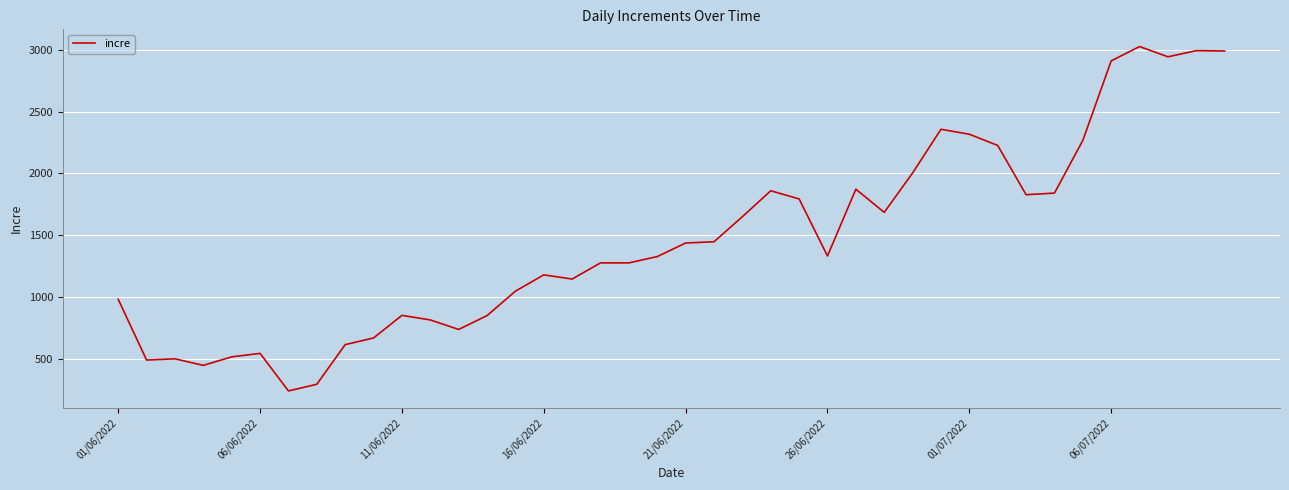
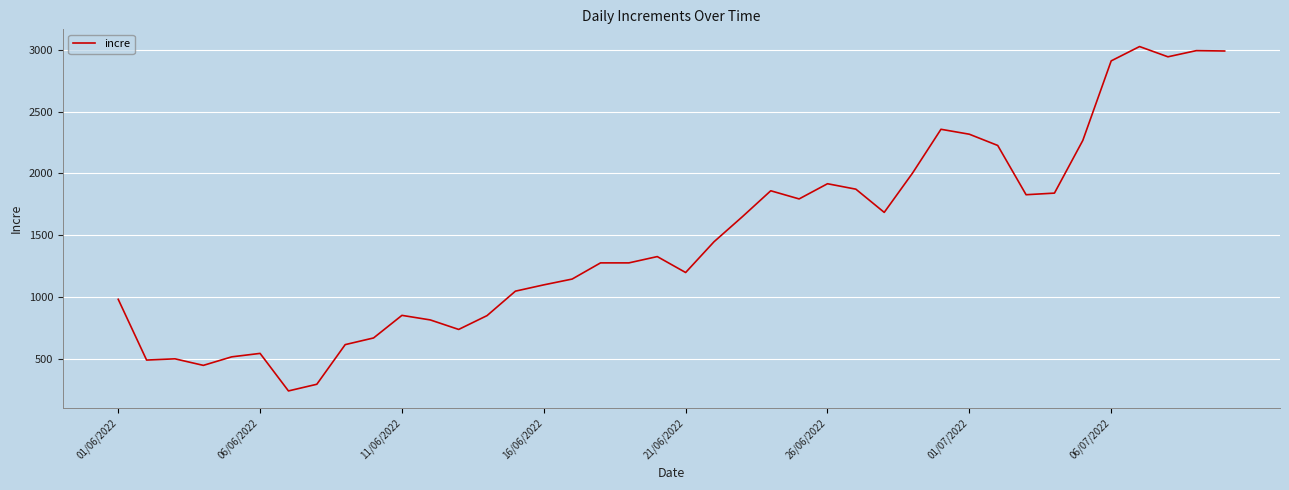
  {
    "01/06/2022": 980,
    "06/06/2022": 540,
    "11/06/2022": 850,
-   "16/06/2022": 1180,
-   "21/06/2022": 1440,
-   "26/06/2022": 1330,
+   "16/06/2022": 1100,
+   "21/06/2022": 1200,
+   "26/06/2022": 1920,
    "01/07/2022": 2320,
    "06/07/2022": 2910
  }
